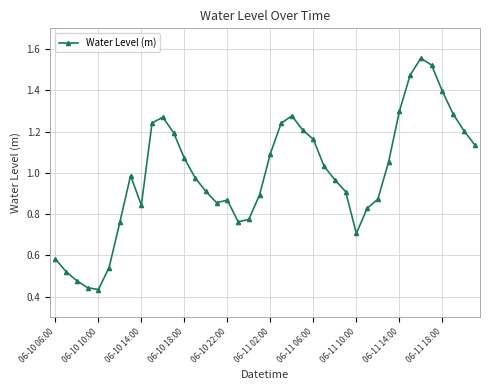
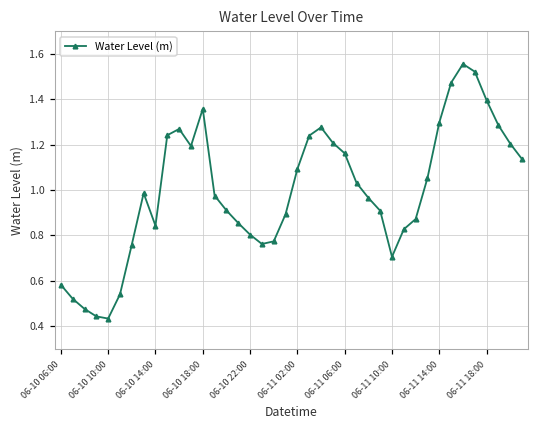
  {
    "06-10 06:00": 0.58,
    "06-10 10:00": 0.43,
    "06-10 14:00": 0.84,
-   "06-10 18:00": 1.07,
-   "06-10 22:00": 0.87,
+   "06-10 18:00": 1.36,
+   "06-10 22:00": 0.80,
    "06-11 02:00": 1.09,
    "06-11 06:00": 1.16,
    "06-11 10:00": 0.71,
    "06-11 14:00": 1.30,
    "06-11 18:00": 1.40
  }
